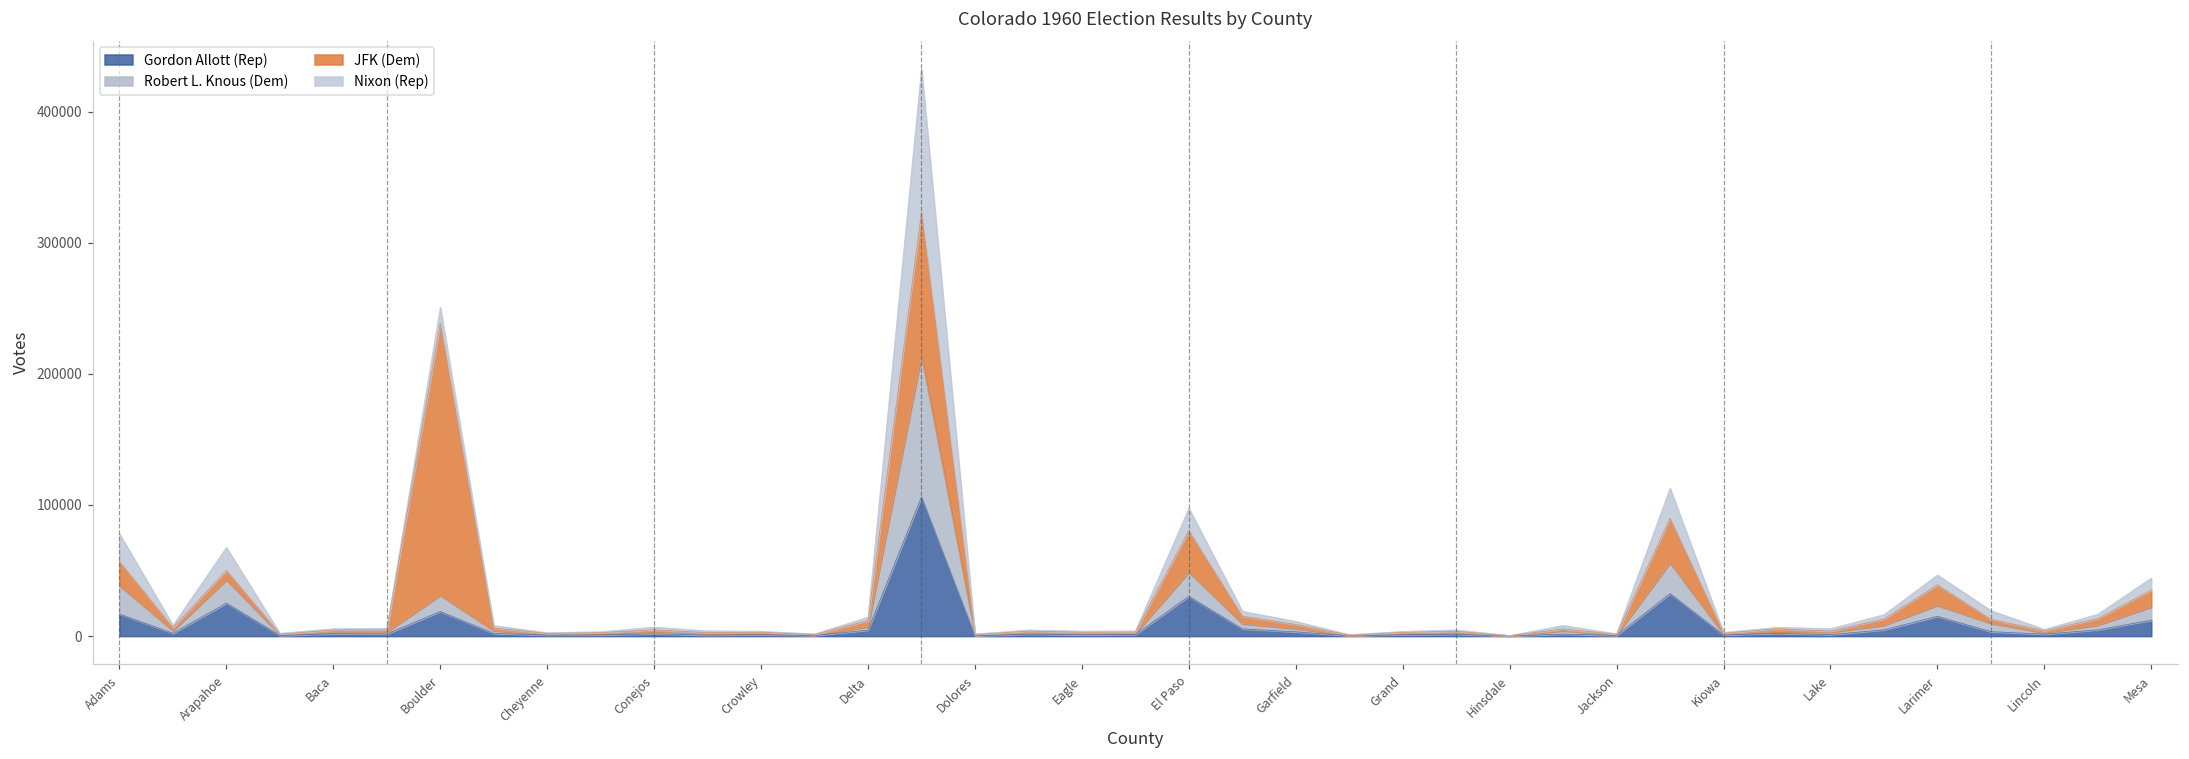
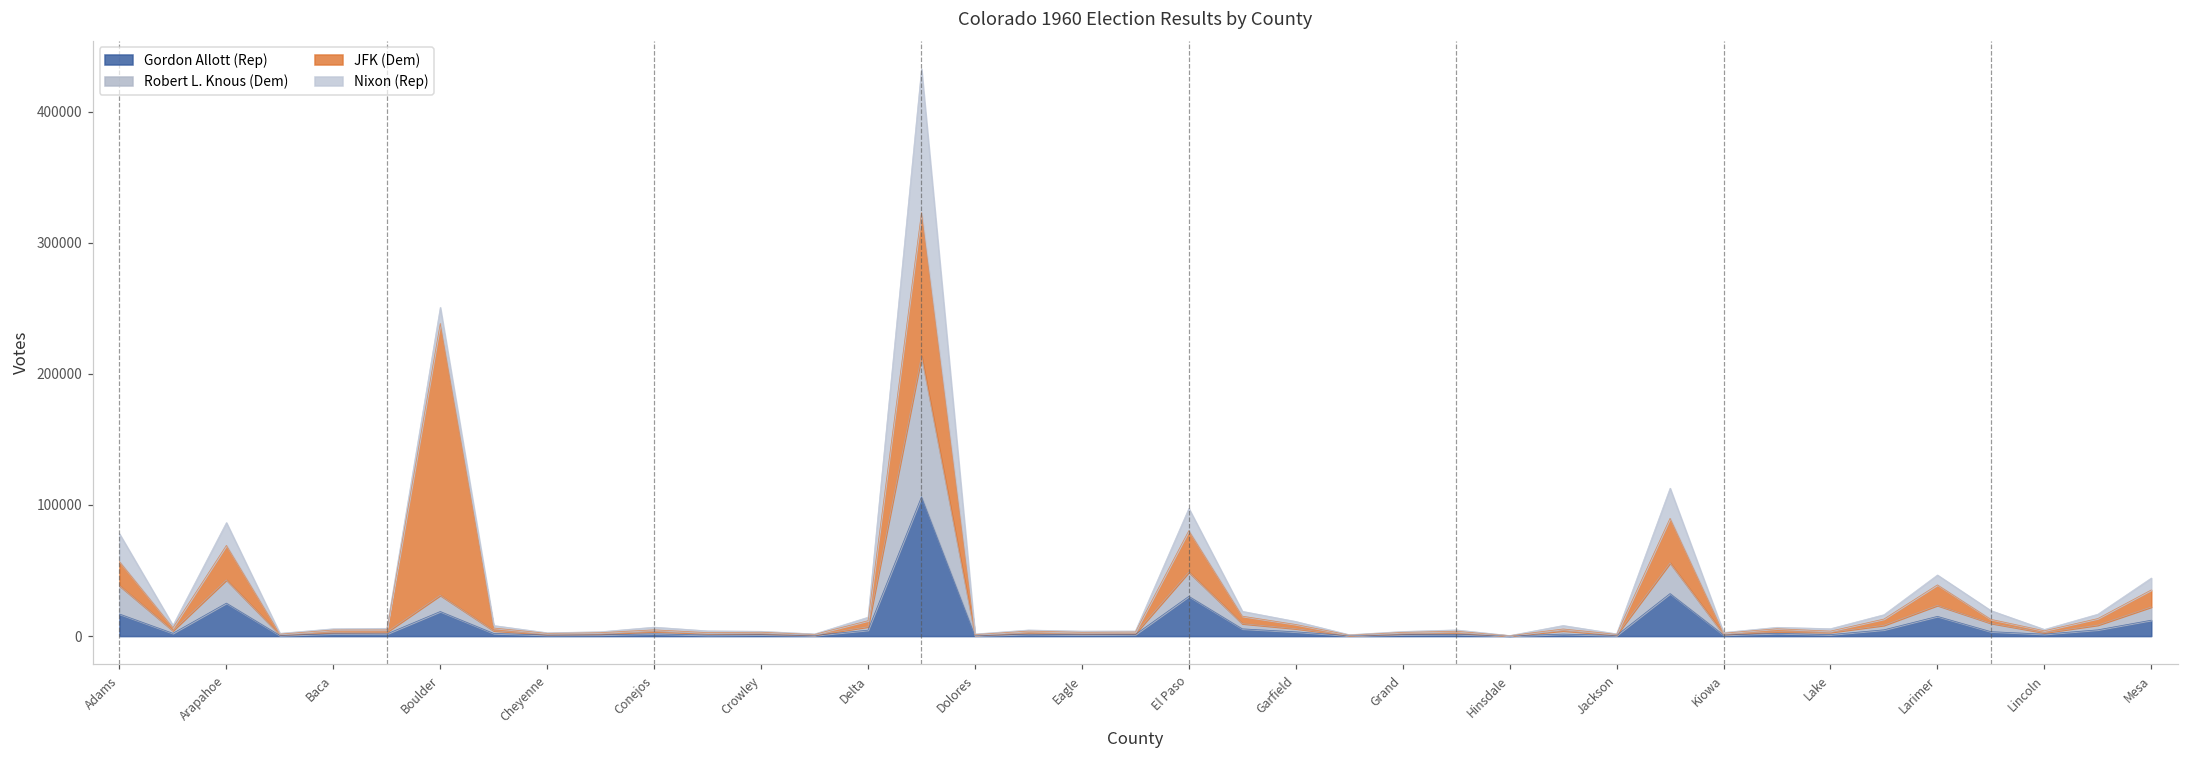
  {
    "Gordon Allott (Rep)": {
      "Adams": 17000,
      "Arapahoe": 25000,
      "Boulder": 19000,
      "Delta": 5000,
      "El Paso": 30000,
      "Garfield": 3000,
      "Larimer": 15000,
      "Mesa": 12000
    },
    "JFK (Dem)": {
      "Adams": 18000,
-     "Arapahoe": 7000,
+     "Arapahoe": 26000,
      "Boulder": 207000,
      "Delta": 5000,
      "El Paso": 32000,
      "Garfield": 3000,
      "Larimer": 16000,
      "Mesa": 13000
    }
  }
